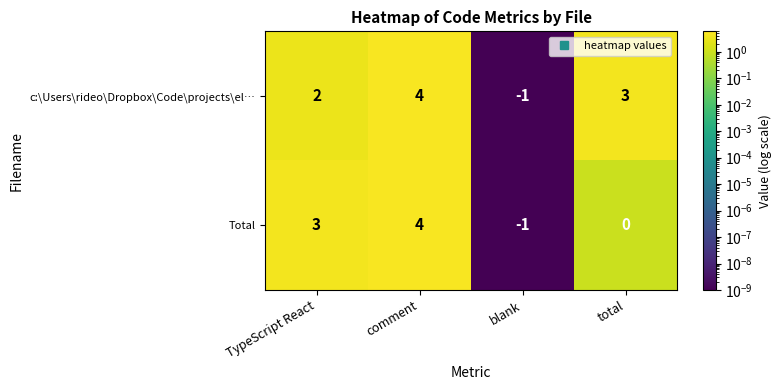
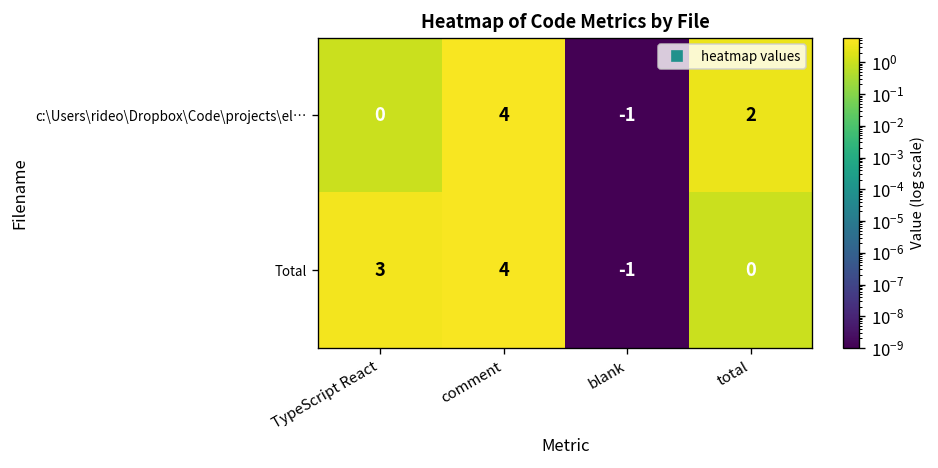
  {
    "c:\\Users\\rideo\\Dropbox\\Code\\projects\\el…": {
-     "TypeScript React": 2,
+     "TypeScript React": 0,
      "comment": 4,
      "blank": -1,
-     "total": 3
+     "total": 2
    },
    "Total": {
      "TypeScript React": 3,
      "comment": 4,
      "blank": -1,
      "total": 0
    }
  }
